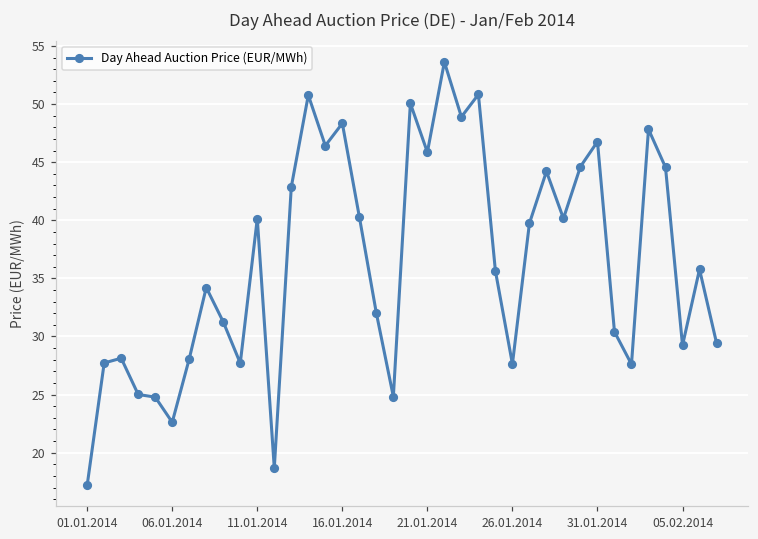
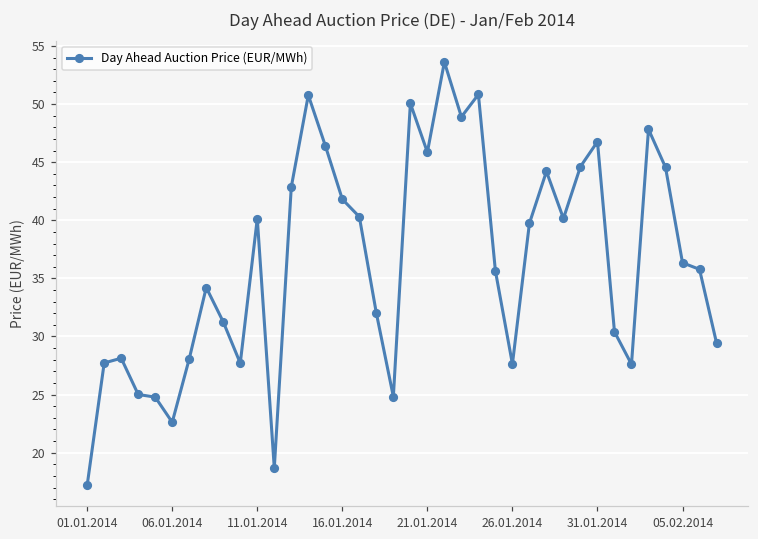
  {
    "01.01.2014": 17.2,
    "06.01.2014": 22.6,
    "11.01.2014": 40.1,
-   "16.01.2014": 48.3,
+   "16.01.2014": 41.8,
    "21.01.2014": 45.9,
    "26.01.2014": 27.6,
    "31.01.2014": 46.8,
-   "05.02.2014": 29.2
+   "05.02.2014": 36.3
  }
